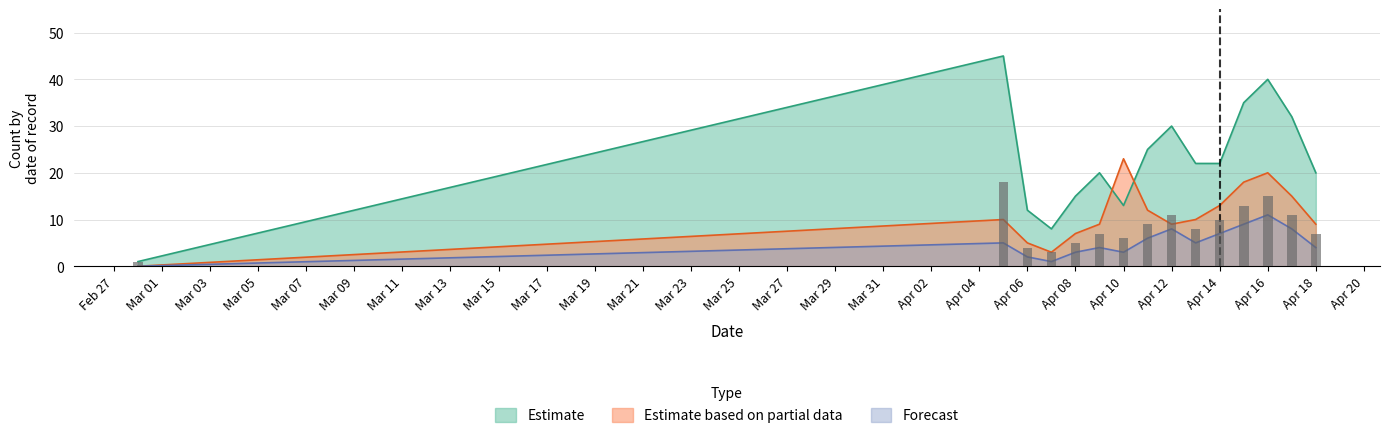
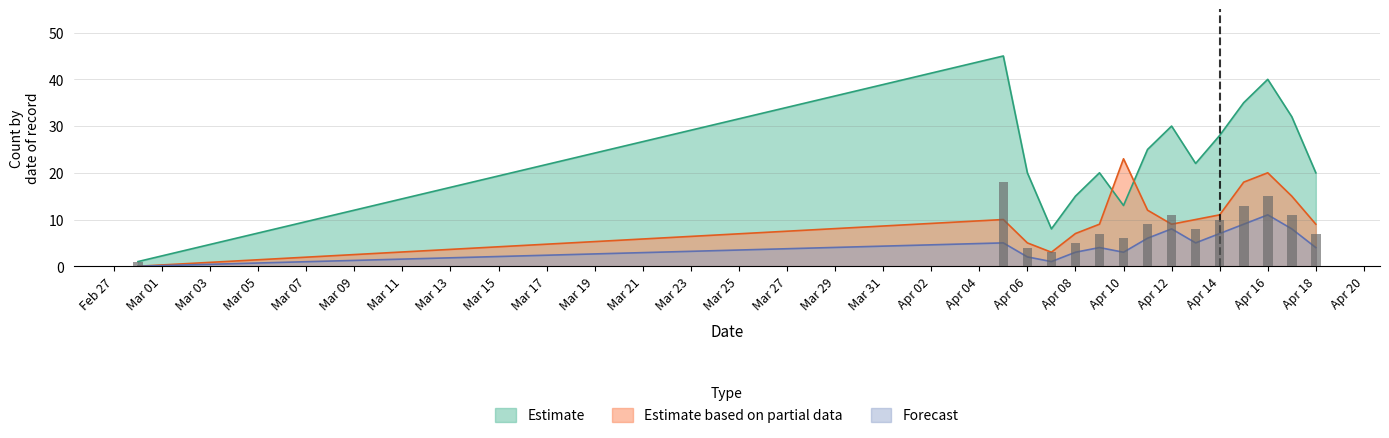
  {
    "Estimate": {
-     "Apr 06": 12,
+     "Apr 06": 20,
      "Apr 08": 15,
      "Apr 10": 13,
      "Apr 12": 30,
-     "Apr 14": 22,
+     "Apr 14": 28,
      "Apr 16": 40,
      "Apr 18": 20
    },
    "Estimate based on partial data": {
      "Apr 06": 5,
      "Apr 08": 7,
      "Apr 10": 23,
      "Apr 12": 9,
-     "Apr 14": 13,
+     "Apr 14": 11,
      "Apr 16": 20,
      "Apr 18": 9
    },
    "Forecast": {
      "Apr 06": 2,
      "Apr 08": 3,
      "Apr 10": 3,
      "Apr 12": 8,
      "Apr 14": 7,
      "Apr 16": 11,
      "Apr 18": 4
    }
  }
